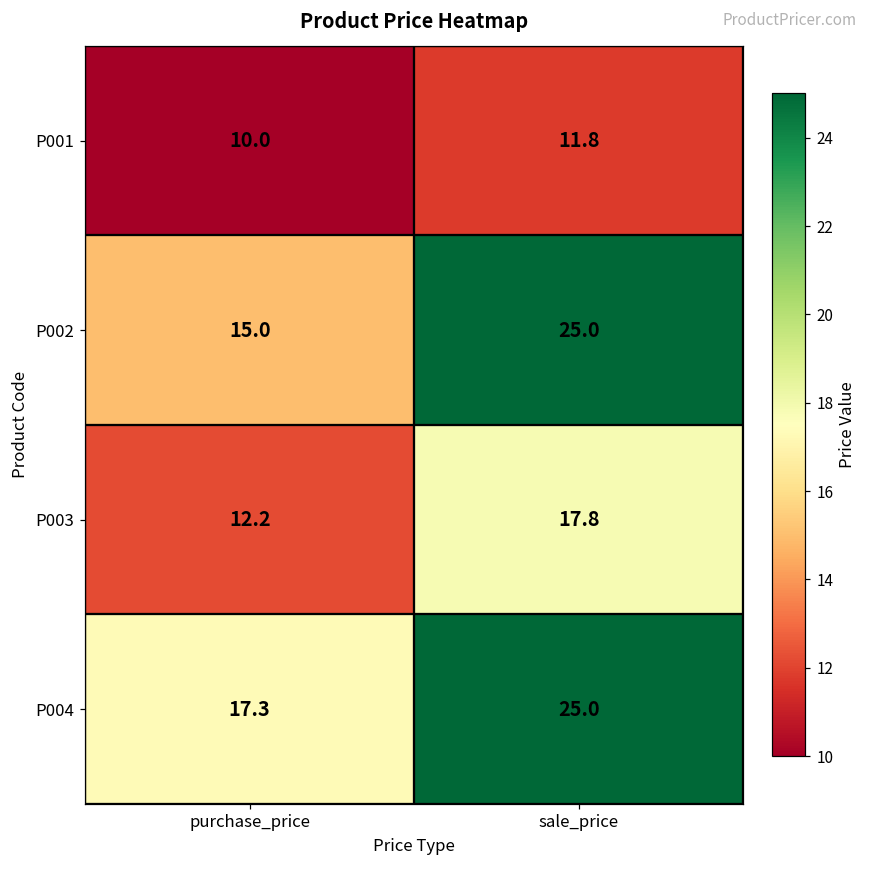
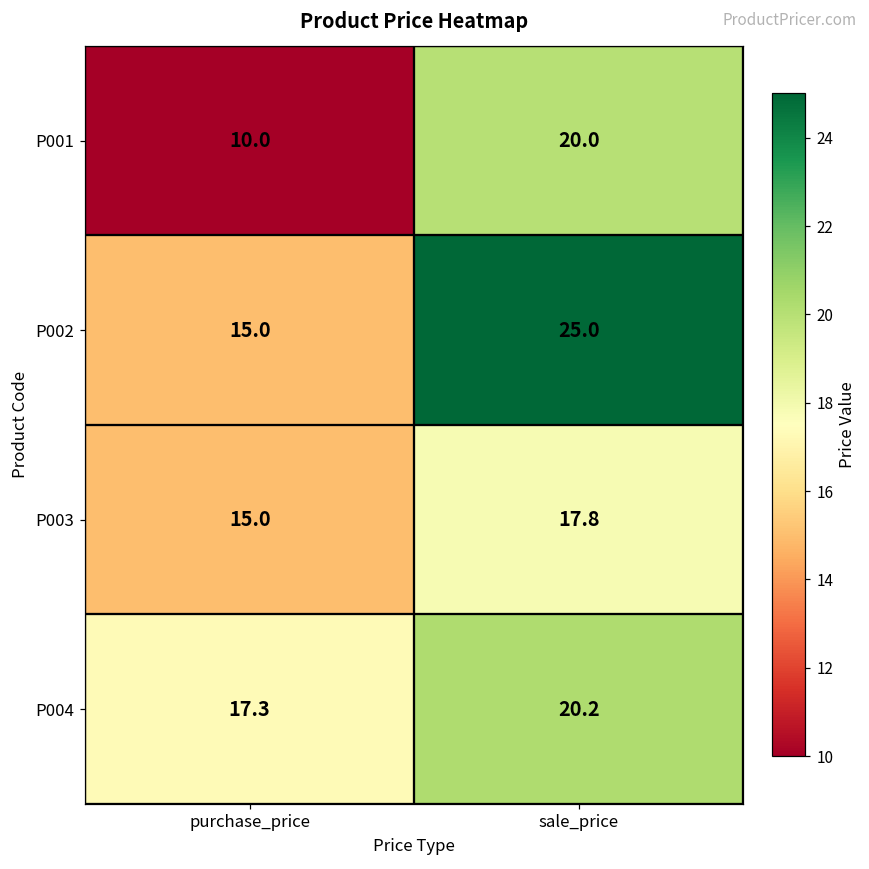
  {
    "P001": {
      "purchase_price": 10.0,
-     "sale_price": 11.8
+     "sale_price": 20.0
    },
    "P002": {
      "purchase_price": 15.0,
      "sale_price": 25.0
    },
    "P003": {
-     "purchase_price": 12.2,
+     "purchase_price": 15.0,
      "sale_price": 17.8
    },
    "P004": {
      "purchase_price": 17.3,
-     "sale_price": 25.0
+     "sale_price": 20.2
    }
  }
